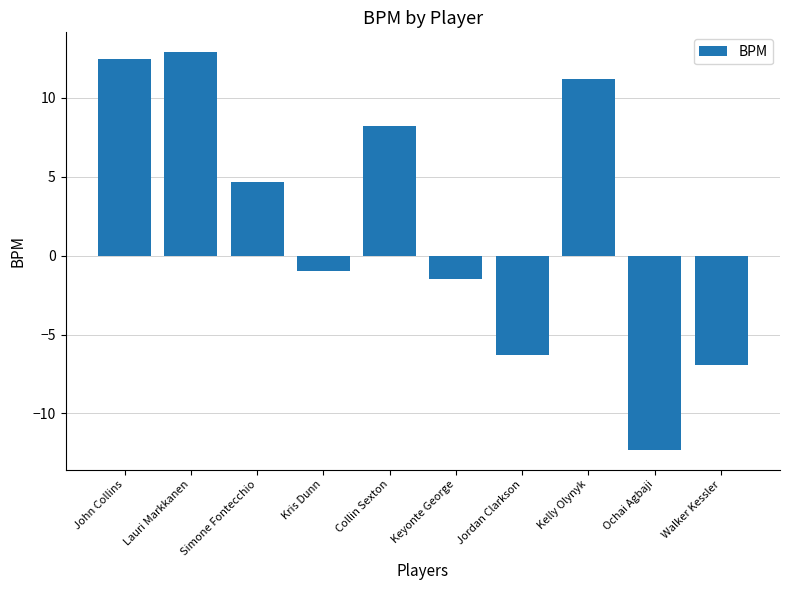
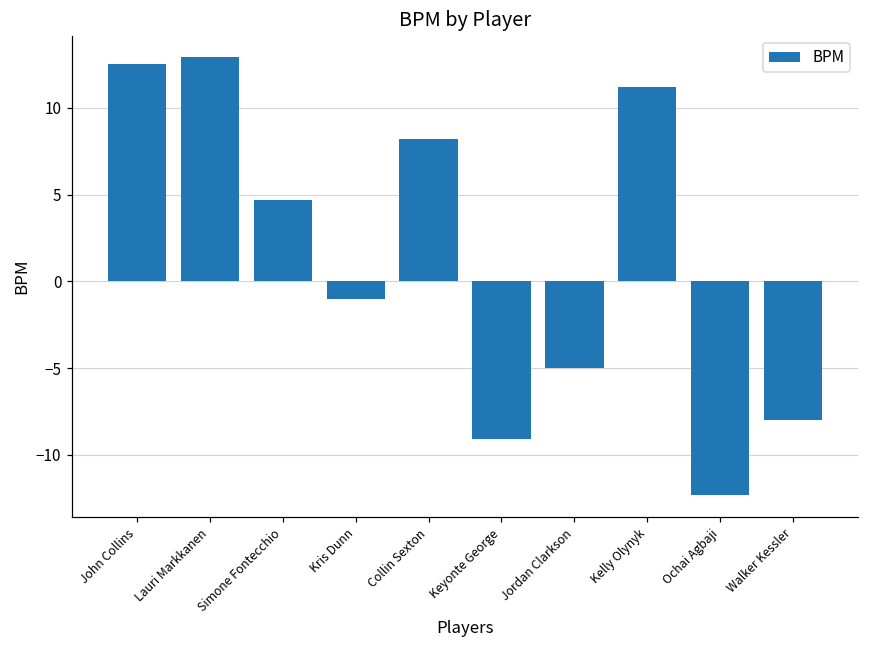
  {
    "John Collins": 12.5,
    "Lauri Markkanen": 12.9,
    "Simone Fontecchio": 4.7,
    "Kris Dunn": -1.0,
    "Collin Sexton": 8.2,
-   "Keyonte George": -1.5,
-   "Jordan Clarkson": -6.3,
+   "Keyonte George": -9.1,
+   "Jordan Clarkson": -5.0,
    "Kelly Olynyk": 11.2,
    "Ochai Agbaji": -12.3,
-   "Walker Kessler": -6.9
+   "Walker Kessler": -8.0
  }
